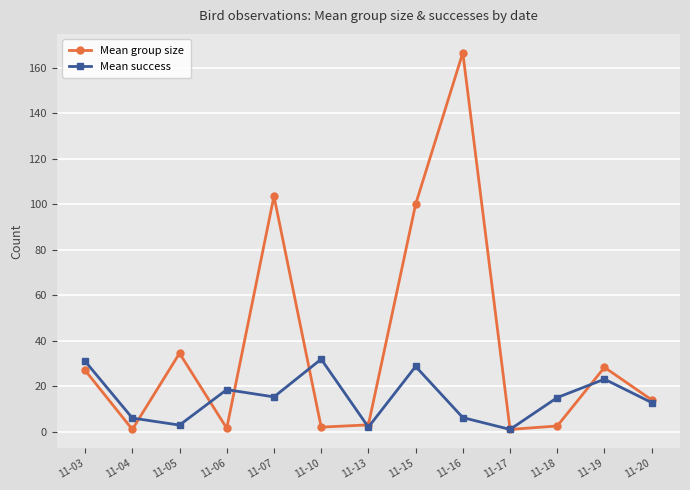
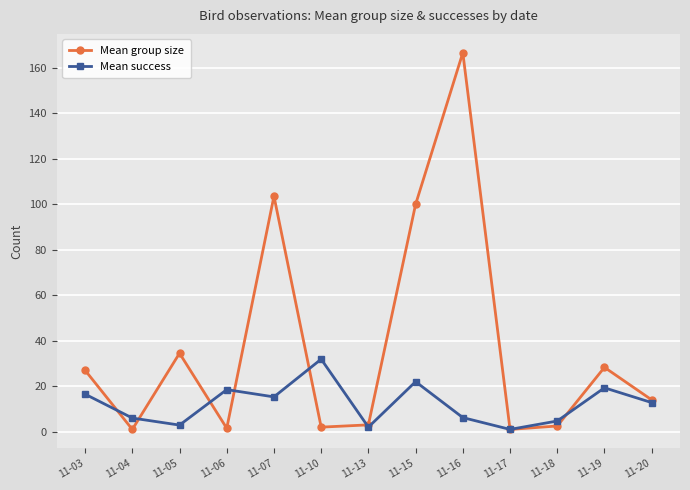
  {
    "Mean group size": {
      "11-03": 27,
      "11-04": 1,
      "11-05": 35,
      "11-06": 2,
      "11-07": 104,
      "11-10": 2,
      "11-15": 100,
      "11-16": 167,
      "11-18": 3,
      "11-19": 28,
      "11-20": 14
    },
    "Mean success": {
-     "11-03": 31,
+     "11-03": 17,
      "11-04": 6,
      "11-05": 3,
      "11-06": 19,
      "11-07": 15,
      "11-10": 32,
-     "11-15": 29,
+     "11-15": 22,
      "11-16": 6,
-     "11-18": 15,
-     "11-19": 23,
+     "11-18": 5,
+     "11-19": 19,
      "11-20": 13
    }
  }
